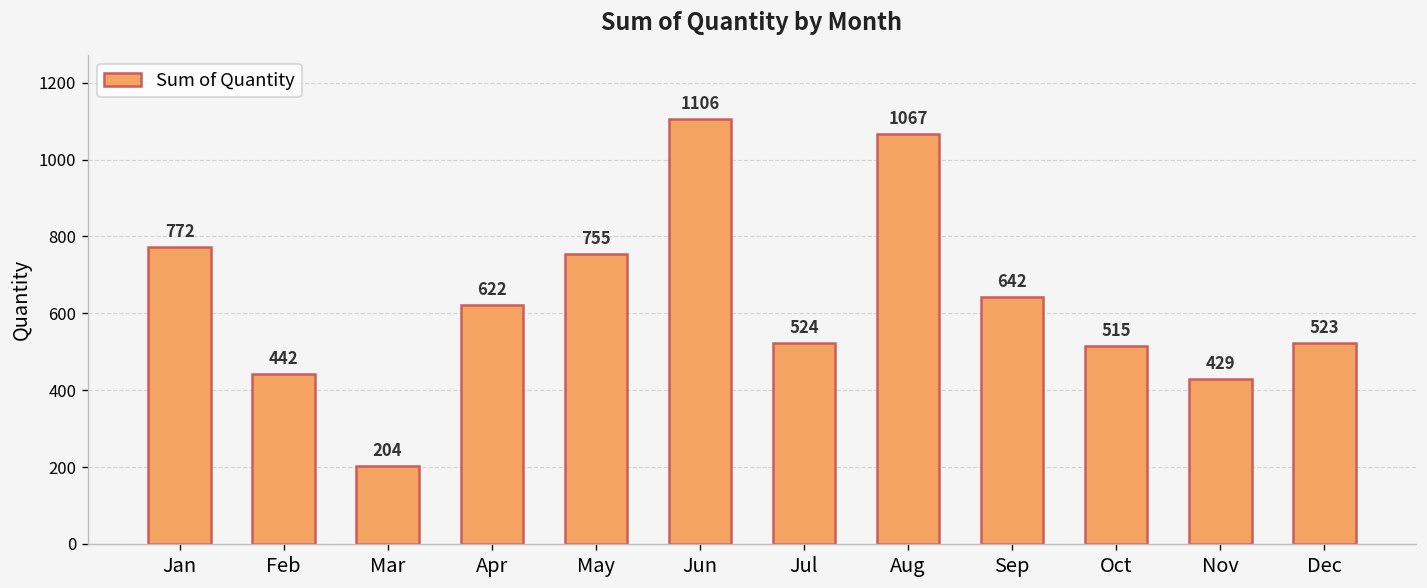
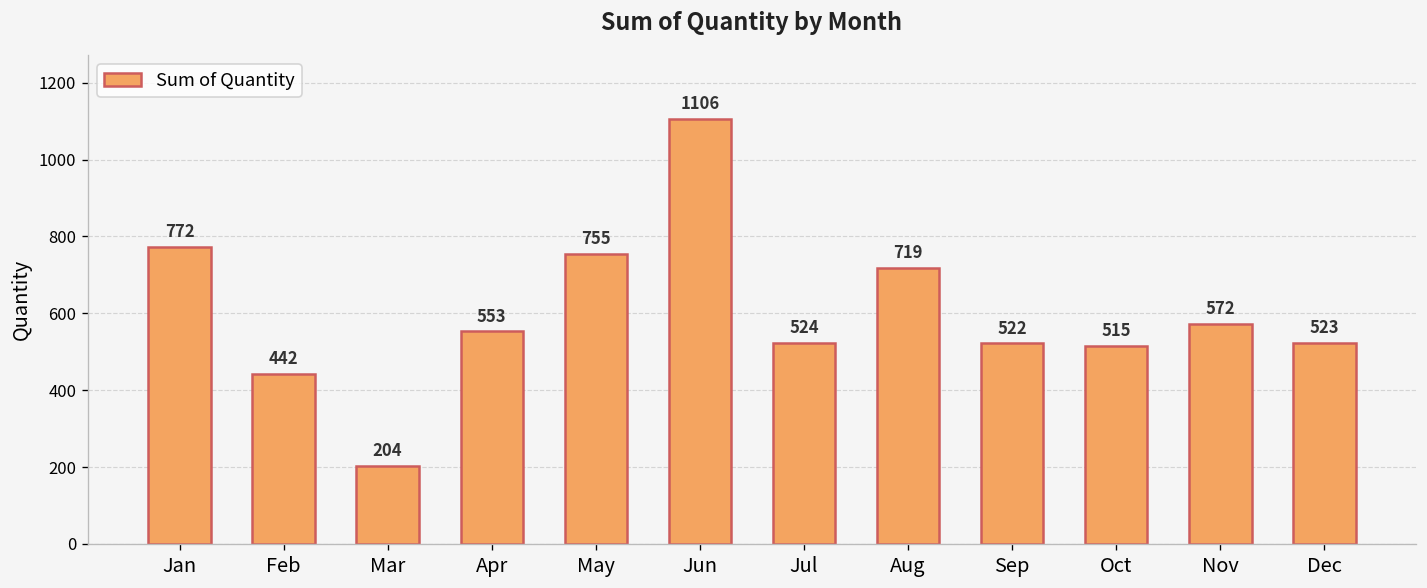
  {
    "Jan": 772,
    "Feb": 442,
    "Mar": 204,
-   "Apr": 622,
+   "Apr": 553,
    "May": 755,
    "Jun": 1106,
    "Jul": 524,
-   "Aug": 1067,
-   "Sep": 642,
+   "Aug": 719,
+   "Sep": 522,
    "Oct": 515,
-   "Nov": 429,
+   "Nov": 572,
    "Dec": 523
  }
